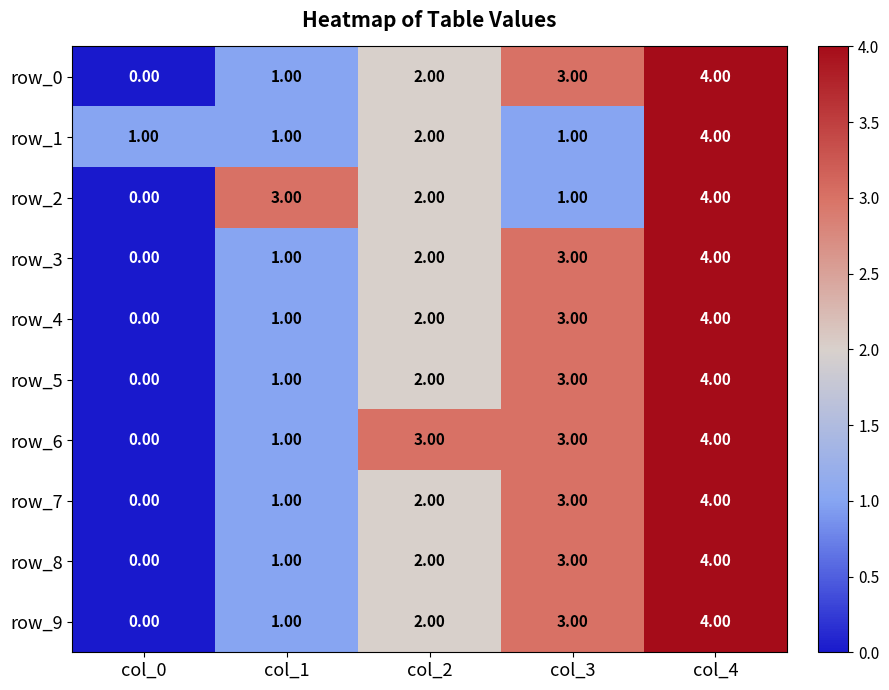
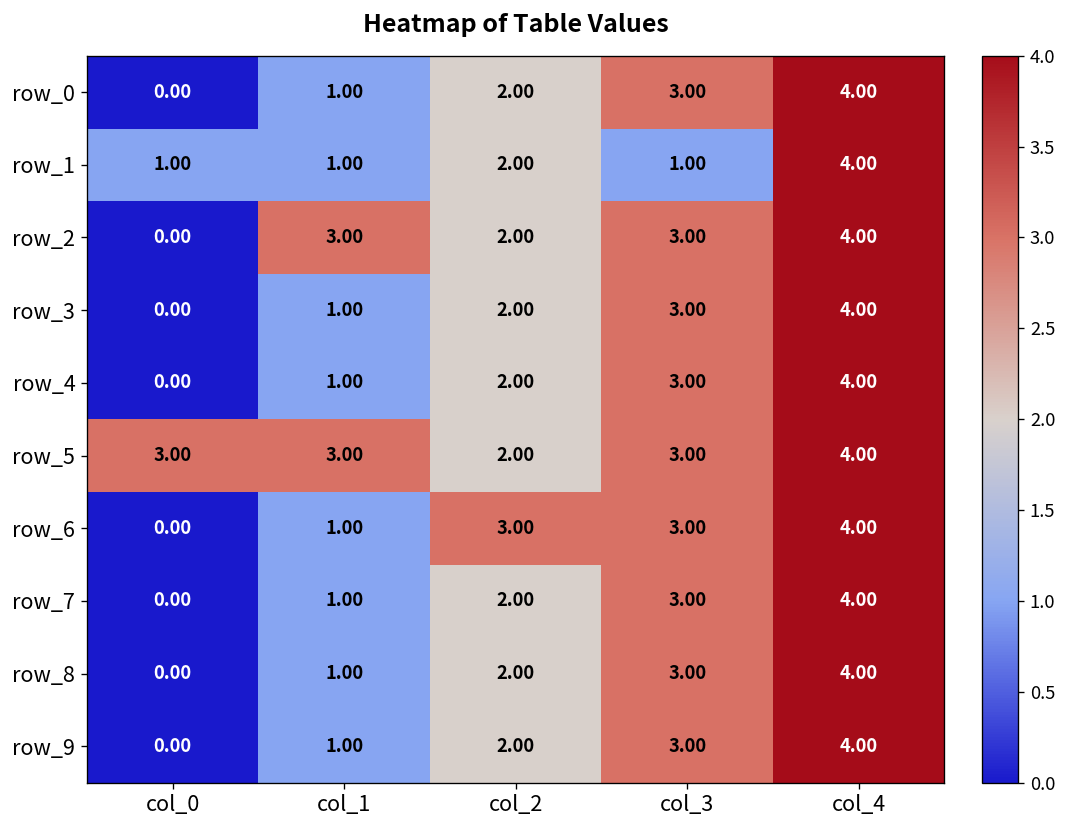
  {
    "row_0": {
      "col_0": 0.00,
      "col_1": 1.00,
      "col_2": 2.00,
      "col_3": 3.00,
      "col_4": 4.00
    },
    "row_1": {
      "col_0": 1.00,
      "col_1": 1.00,
      "col_2": 2.00,
      "col_3": 1.00,
      "col_4": 4.00
    },
    "row_2": {
      "col_0": 0.00,
      "col_1": 3.00,
      "col_2": 2.00,
-     "col_3": 1.00,
+     "col_3": 3.00,
      "col_4": 4.00
    },
    "row_3": {
      "col_0": 0.00,
      "col_1": 1.00,
      "col_2": 2.00,
      "col_3": 3.00,
      "col_4": 4.00
    },
    "row_4": {
      "col_0": 0.00,
      "col_1": 1.00,
      "col_2": 2.00,
      "col_3": 3.00,
      "col_4": 4.00
    },
    "row_5": {
-     "col_0": 0.00,
-     "col_1": 1.00,
+     "col_0": 3.00,
+     "col_1": 3.00,
      "col_2": 2.00,
      "col_3": 3.00,
      "col_4": 4.00
    },
    "row_6": {
      "col_0": 0.00,
      "col_1": 1.00,
      "col_2": 3.00,
      "col_3": 3.00,
      "col_4": 4.00
    },
    "row_7": {
      "col_0": 0.00,
      "col_1": 1.00,
      "col_2": 2.00,
      "col_3": 3.00,
      "col_4": 4.00
    },
    "row_8": {
      "col_0": 0.00,
      "col_1": 1.00,
      "col_2": 2.00,
      "col_3": 3.00,
      "col_4": 4.00
    },
    "row_9": {
      "col_0": 0.00,
      "col_1": 1.00,
      "col_2": 2.00,
      "col_3": 3.00,
      "col_4": 4.00
    }
  }
